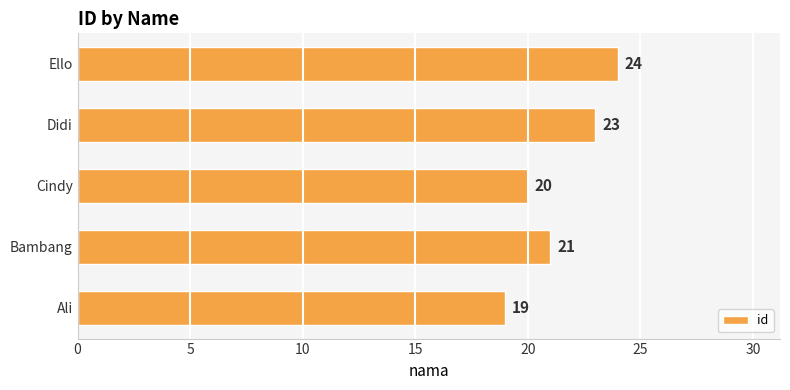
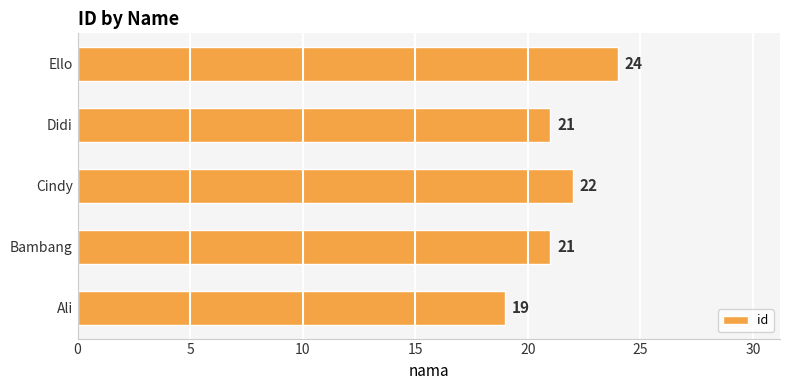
  {
    "Ello": 24,
-   "Didi": 23,
-   "Cindy": 20,
+   "Didi": 21,
+   "Cindy": 22,
    "Bambang": 21,
    "Ali": 19
  }
